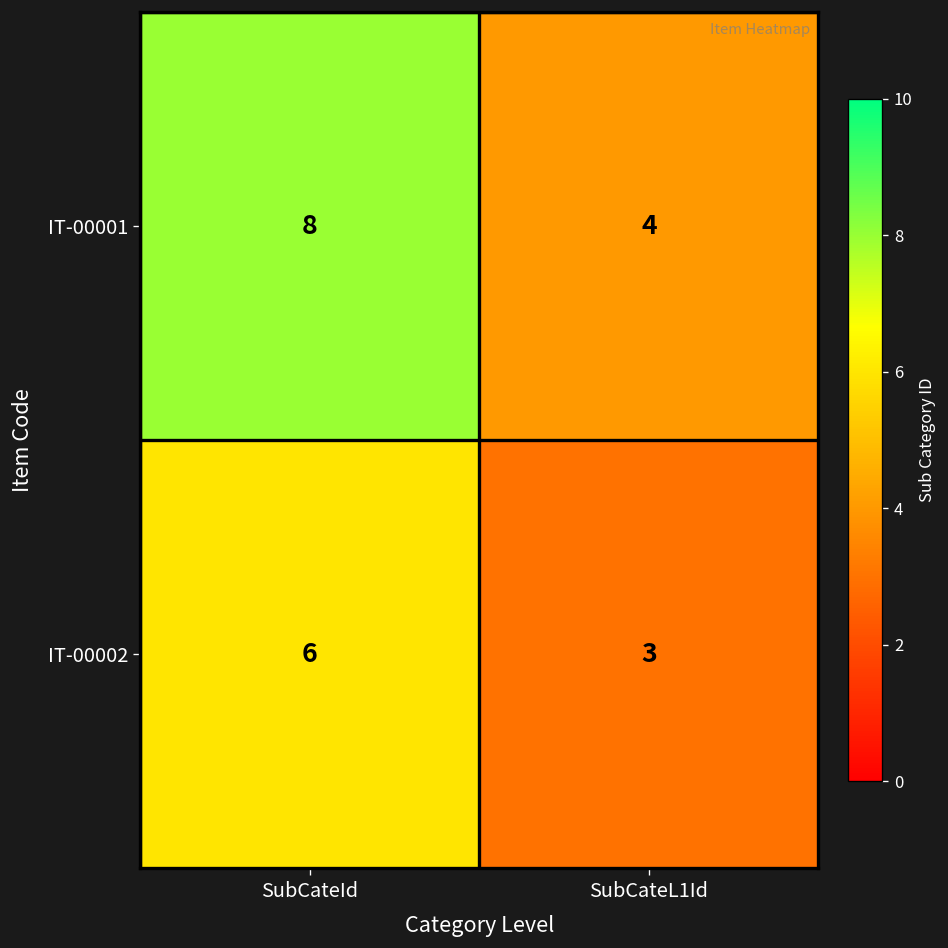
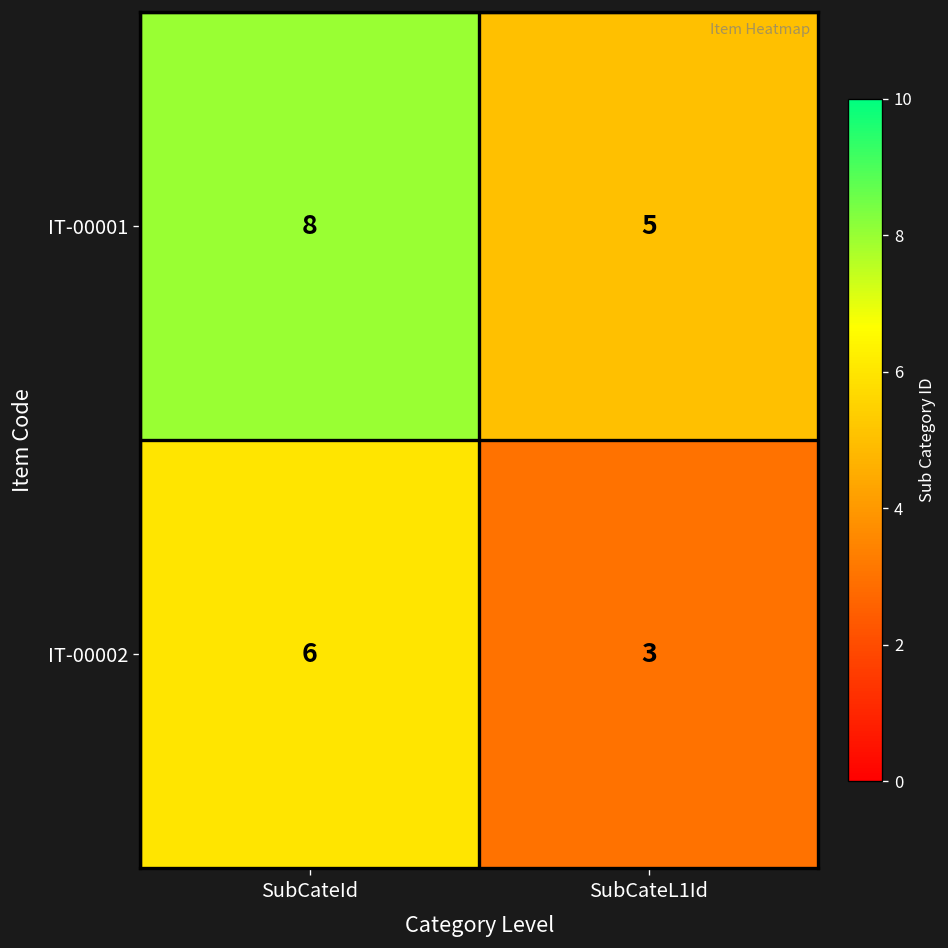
  {
    "IT-00001": {
      "SubCateId": 8,
-     "SubCateL1Id": 4
+     "SubCateL1Id": 5
    },
    "IT-00002": {
      "SubCateId": 6,
      "SubCateL1Id": 3
    }
  }
